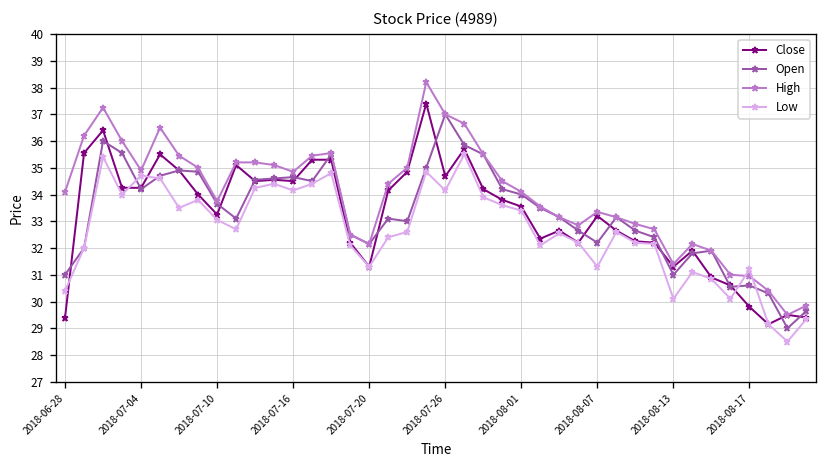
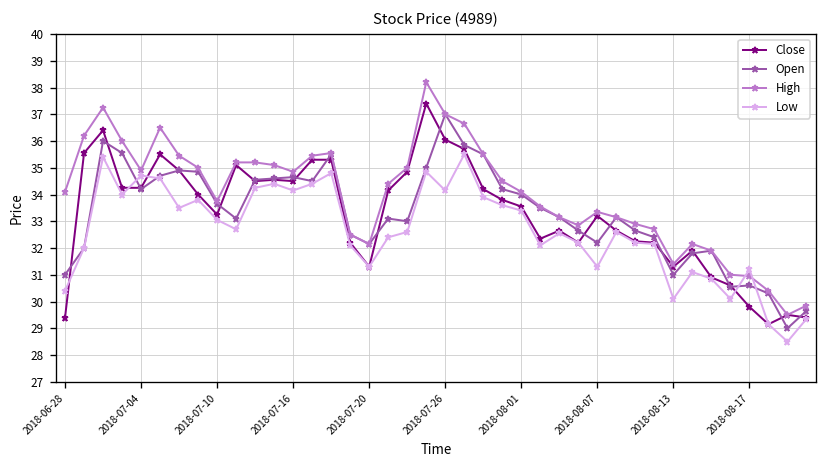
  {
    "Close": {
      "2018-06-28": 29.4,
      "2018-07-10": 33.3,
      "2018-07-16": 34.5,
-     "2018-07-26": 34.7,
+     "2018-07-26": 36.1,
      "2018-08-01": 33.6,
      "2018-08-07": 33.2,
      "2018-08-17": 29.8
    },
    "Low": {
      "2018-06-28": 30.4,
      "2018-07-04": 34.7,
      "2018-07-10": 33.1,
      "2018-07-16": 34.2,
      "2018-07-26": 34.2,
      "2018-08-01": 33.4,
      "2018-08-07": 31.3,
      "2018-08-13": 30.1,
      "2018-08-17": 31.2
    }
  }
